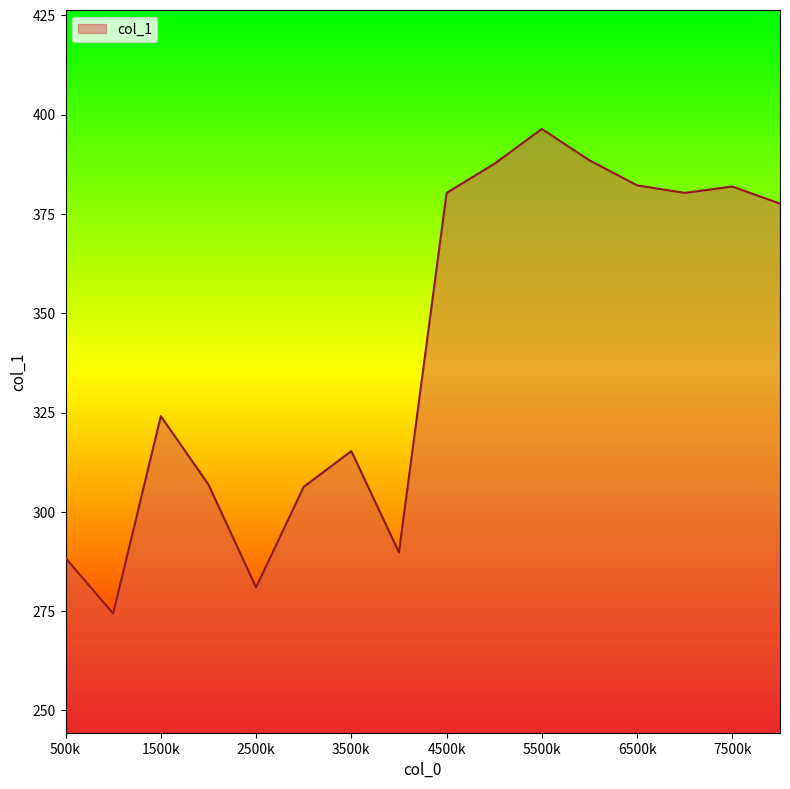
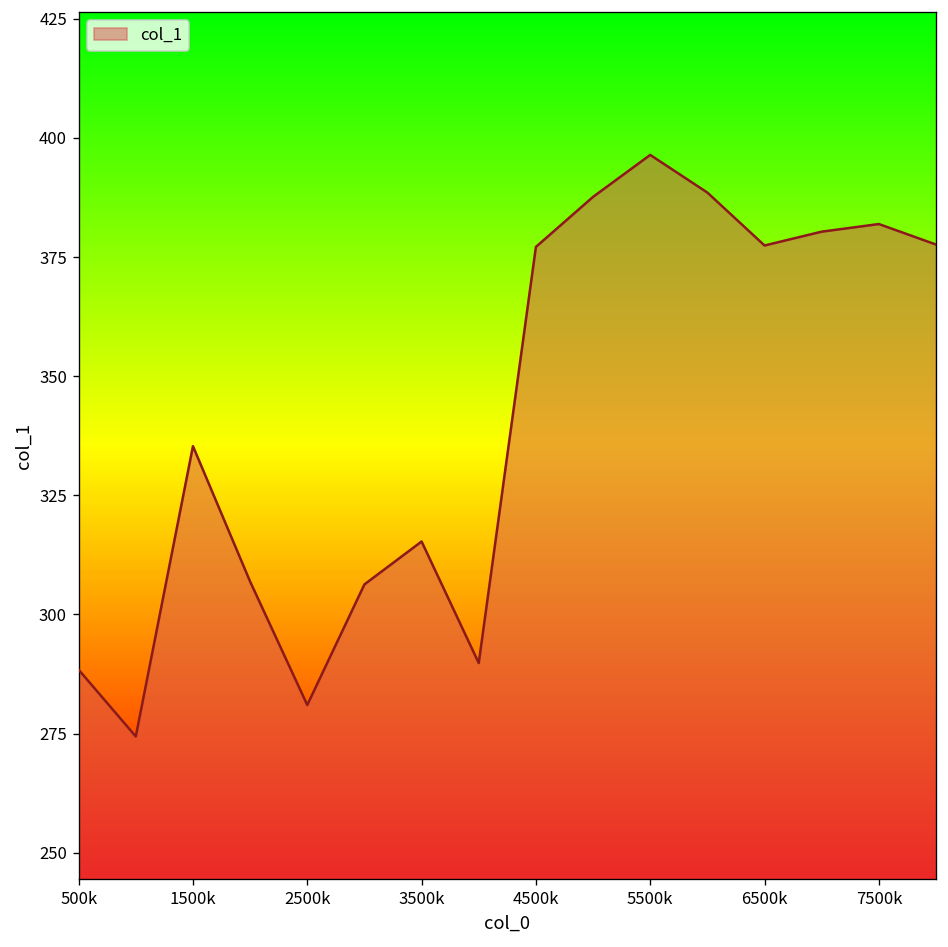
  {
    "500k": 288,
-   "1500k": 324,
+   "1500k": 335,
    "2500k": 281,
    "3500k": 315,
-   "4500k": 380,
+   "4500k": 377,
    "5500k": 396,
-   "6500k": 382,
+   "6500k": 377,
    "7500k": 382
  }
